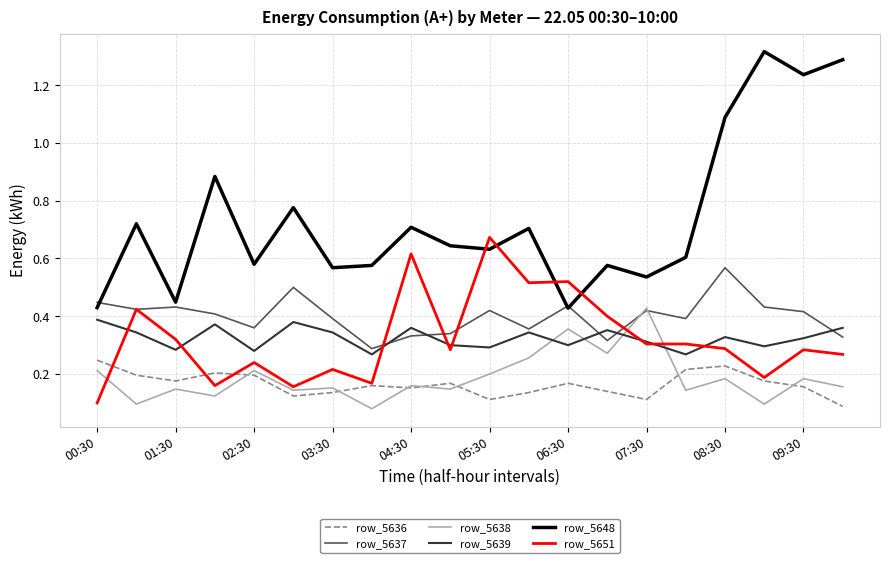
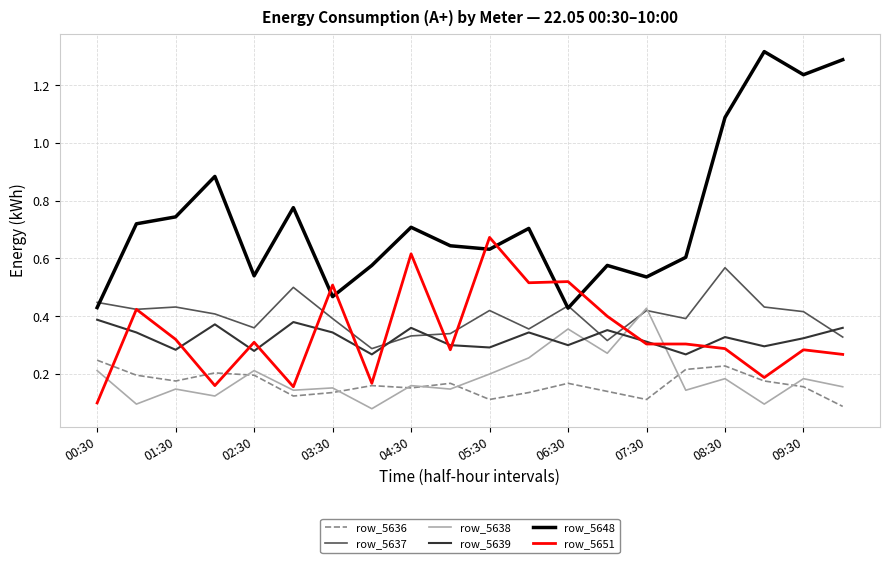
  {
    "row_5648": {
      "00:30": 0.43,
-     "01:30": 0.45,
-     "02:30": 0.58,
-     "03:30": 0.57,
+     "01:30": 0.74,
+     "02:30": 0.54,
+     "03:30": 0.47,
      "04:30": 0.71,
      "05:30": 0.63,
      "07:30": 0.54,
      "08:30": 1.09,
      "09:30": 1.24
    },
    "row_5651": {
      "00:30": 0.10,
      "01:30": 0.32,
-     "02:30": 0.24,
-     "03:30": 0.22,
+     "02:30": 0.31,
+     "03:30": 0.51,
      "04:30": 0.62,
      "05:30": 0.67,
      "06:30": 0.52,
      "08:30": 0.29,
      "09:30": 0.28
    }
  }
